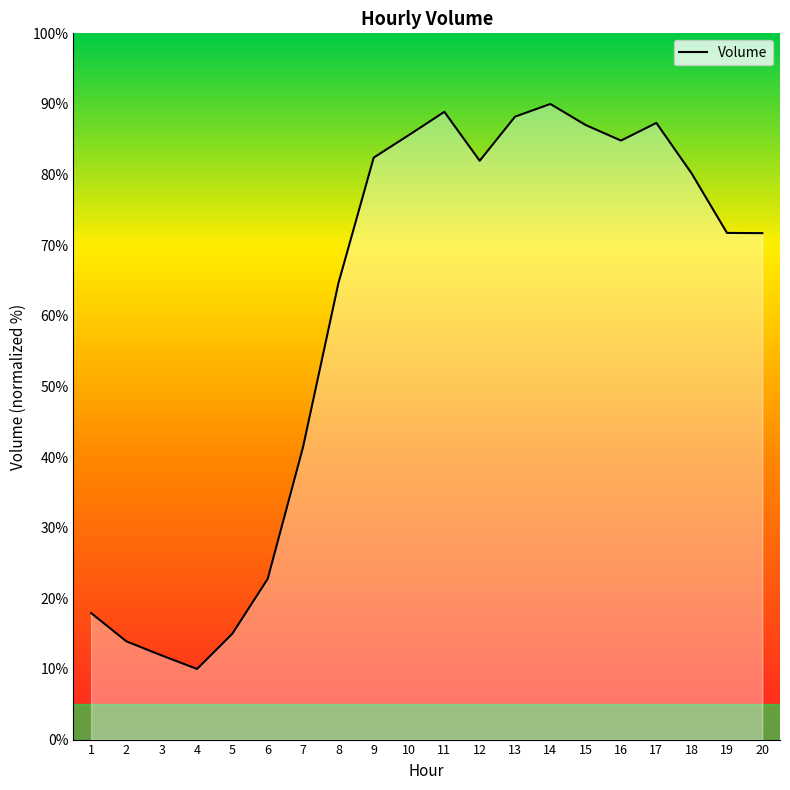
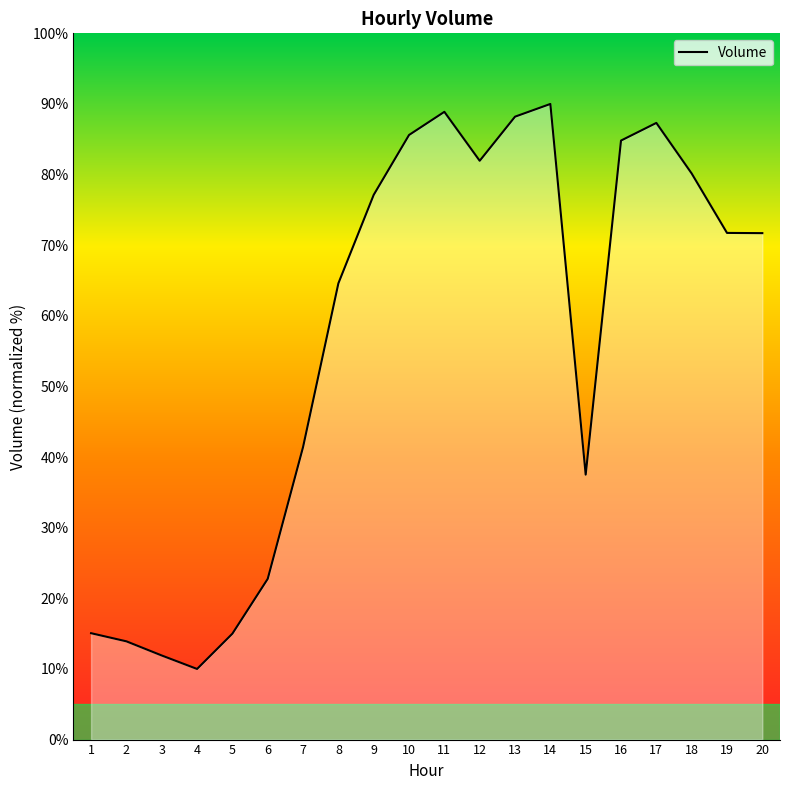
  {
-   "1": "18%",
+   "1": "15%",
    "2": "14%",
    "3": "12%",
    "4": "10%",
    "5": "15%",
    "6": "23%",
    "7": "41%",
    "8": "65%",
-   "9": "82%",
+   "9": "77%",
    "10": "86%",
    "11": "89%",
    "12": "82%",
    "13": "88%",
    "14": "90%",
-   "15": "87%",
+   "15": "38%",
    "16": "85%",
    "17": "87%",
    "18": "80%",
    "19": "72%",
    "20": "72%"
  }
